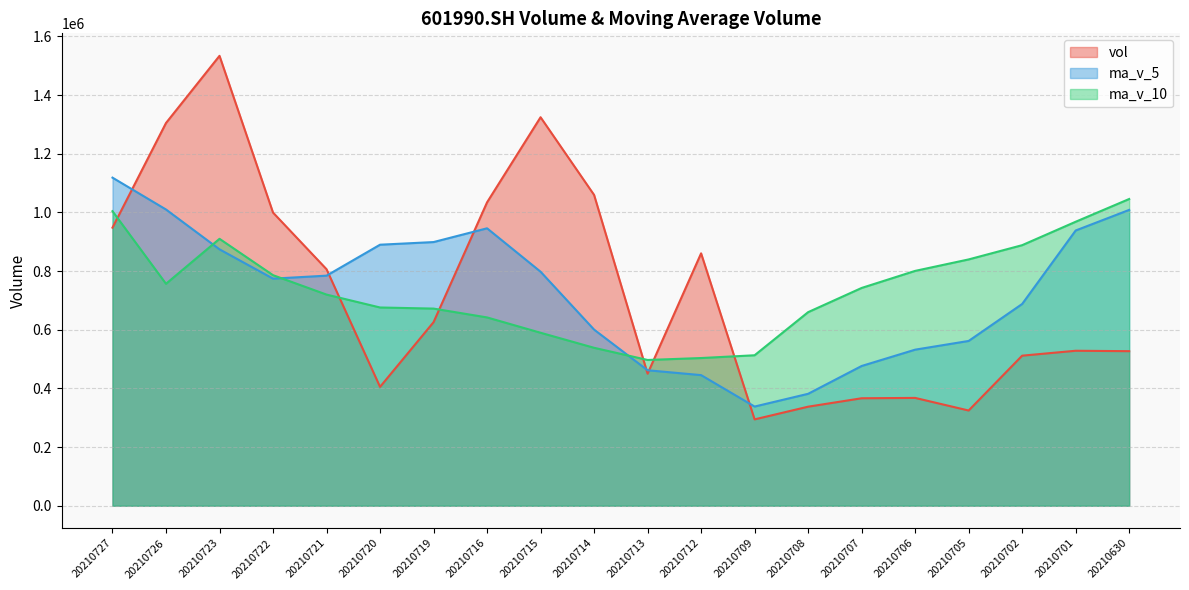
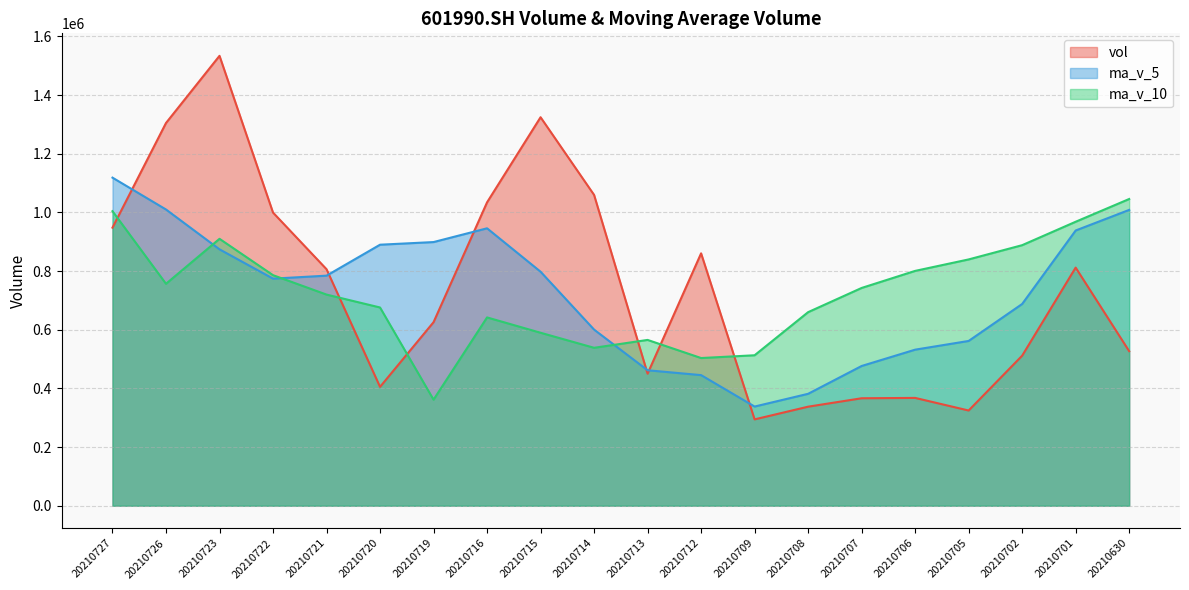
  {
    "vol": {
      "20210727": 950000,
      "20210726": 1300000,
      "20210723": 1530000,
      "20210722": 1000000,
      "20210721": 810000,
      "20210720": 410000,
      "20210719": 630000,
      "20210716": 1030000,
      "20210715": 1320000,
      "20210714": 1060000,
      "20210713": 450000,
      "20210712": 860000,
      "20210709": 290000,
      "20210708": 340000,
      "20210707": 370000,
      "20210706": 370000,
      "20210705": 320000,
      "20210702": 510000,
-     "20210701": 530000,
+     "20210701": 810000,
      "20210630": 530000
    },
    "ma_v_5": {
      "20210727": 1120000,
      "20210726": 1010000,
      "20210723": 870000,
      "20210722": 770000,
      "20210721": 780000,
      "20210720": 890000,
      "20210719": 900000,
      "20210716": 950000,
      "20210715": 800000,
      "20210714": 600000,
      "20210713": 460000,
      "20210712": 450000,
      "20210709": 340000,
      "20210708": 380000,
      "20210707": 480000,
      "20210706": 530000,
      "20210705": 560000,
      "20210702": 690000,
      "20210701": 940000,
      "20210630": 1010000
    },
    "ma_v_10": {
      "20210727": 1000000,
      "20210726": 760000,
      "20210723": 910000,
      "20210722": 790000,
      "20210721": 720000,
      "20210720": 680000,
-     "20210719": 670000,
+     "20210719": 360000,
      "20210716": 640000,
      "20210715": 590000,
      "20210714": 540000,
-     "20210713": 500000,
+     "20210713": 570000,
      "20210712": 500000,
      "20210709": 510000,
      "20210708": 660000,
      "20210707": 740000,
      "20210706": 800000,
      "20210705": 840000,
      "20210702": 890000,
      "20210701": 970000,
      "20210630": 1050000
    }
  }
